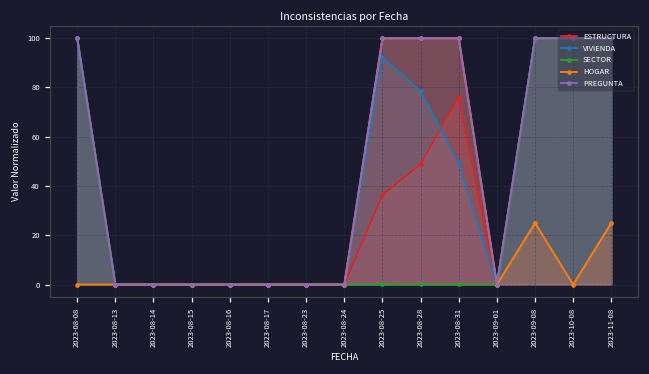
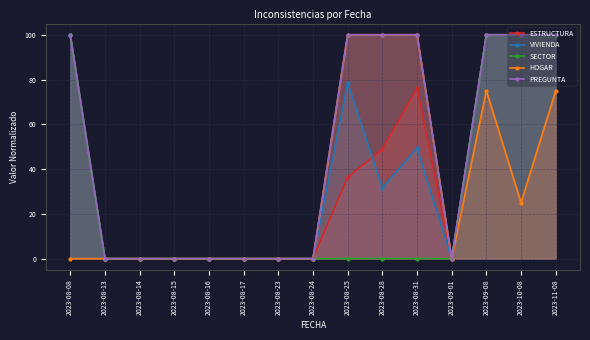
  {
    "ESTRUCTURA": {
      "2023-08-25": 36,
      "2023-08-28": 49,
      "2023-08-31": 76
    },
    "VIVIENDA": {
-     "2023-08-25": 92,
-     "2023-08-28": 78,
+     "2023-08-25": 78,
+     "2023-08-28": 32,
      "2023-08-31": 49
    },
    "SECTOR": {
      "2023-08-25": 0,
      "2023-08-28": 0,
      "2023-08-31": 0
    },
    "HOGAR": {
      "2023-08-08": 0,
-     "2023-09-08": 25,
-     "2023-10-08": 0,
-     "2023-11-08": 25
+     "2023-09-08": 75,
+     "2023-10-08": 25,
+     "2023-11-08": 75
    }
  }
